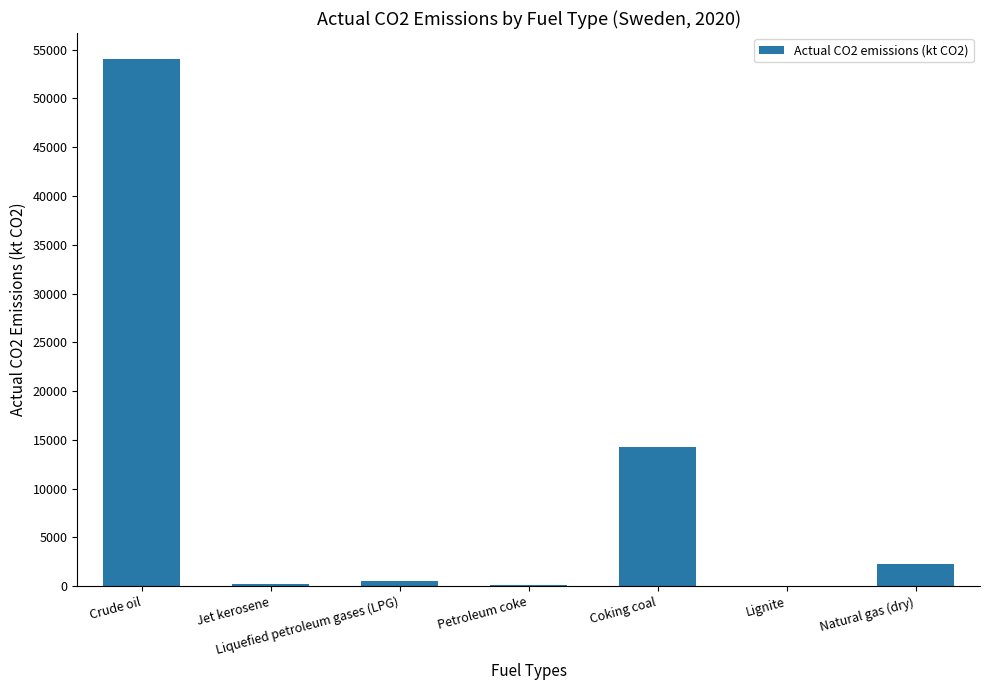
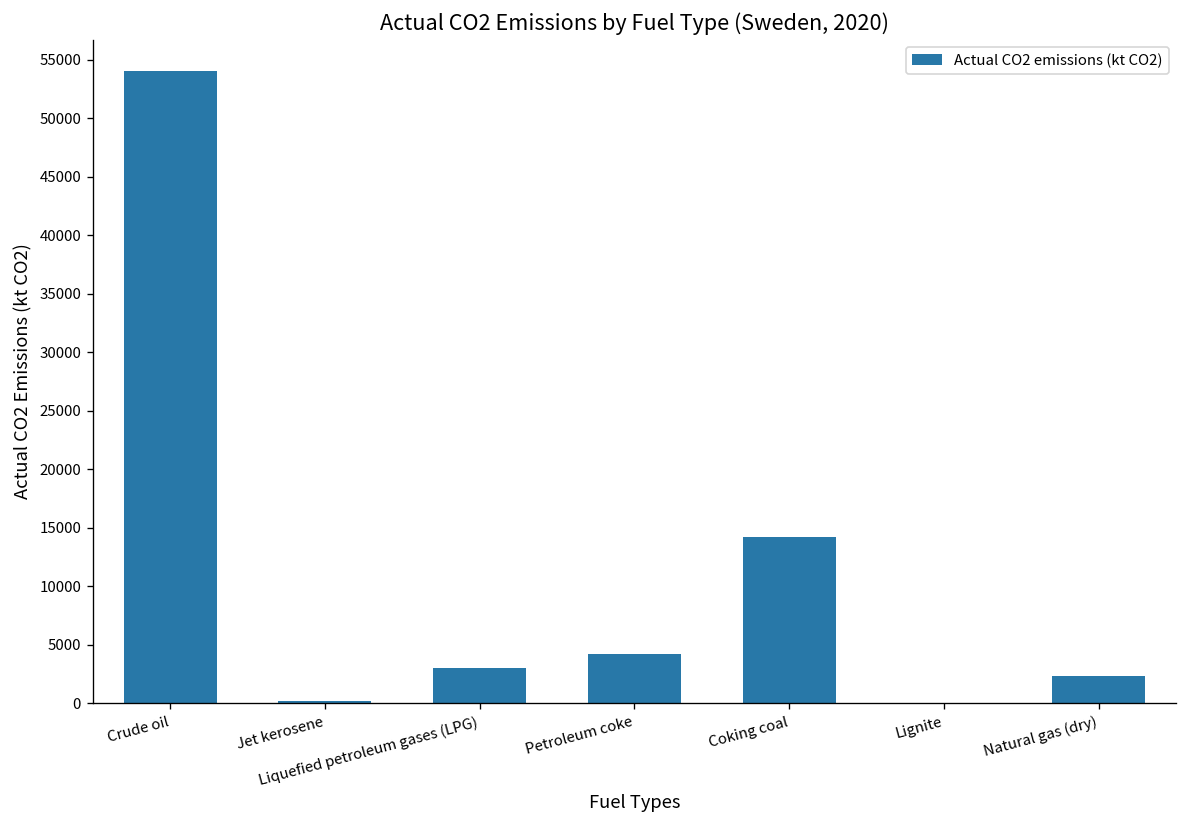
  {
    "Crude oil": 54000,
-   "Liquefied petroleum gases (LPG)": 1000,
-   "Petroleum coke": 0,
+   "Liquefied petroleum gases (LPG)": 3000,
+   "Petroleum coke": 4000,
    "Coking coal": 14000,
    "Natural gas (dry)": 2000
  }
